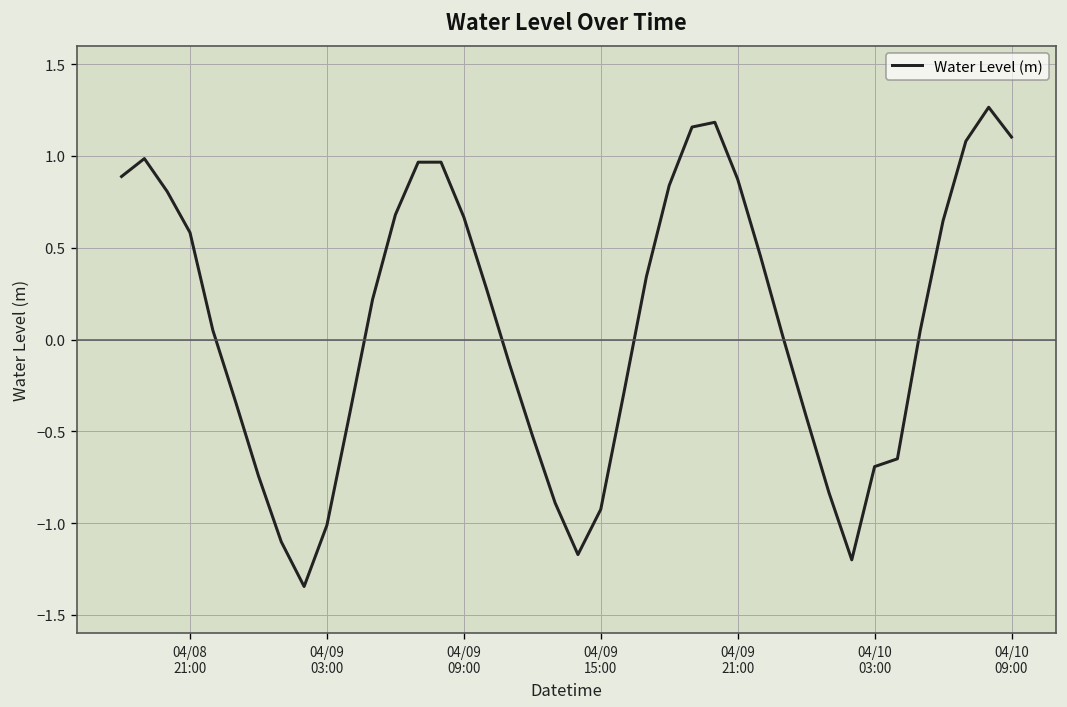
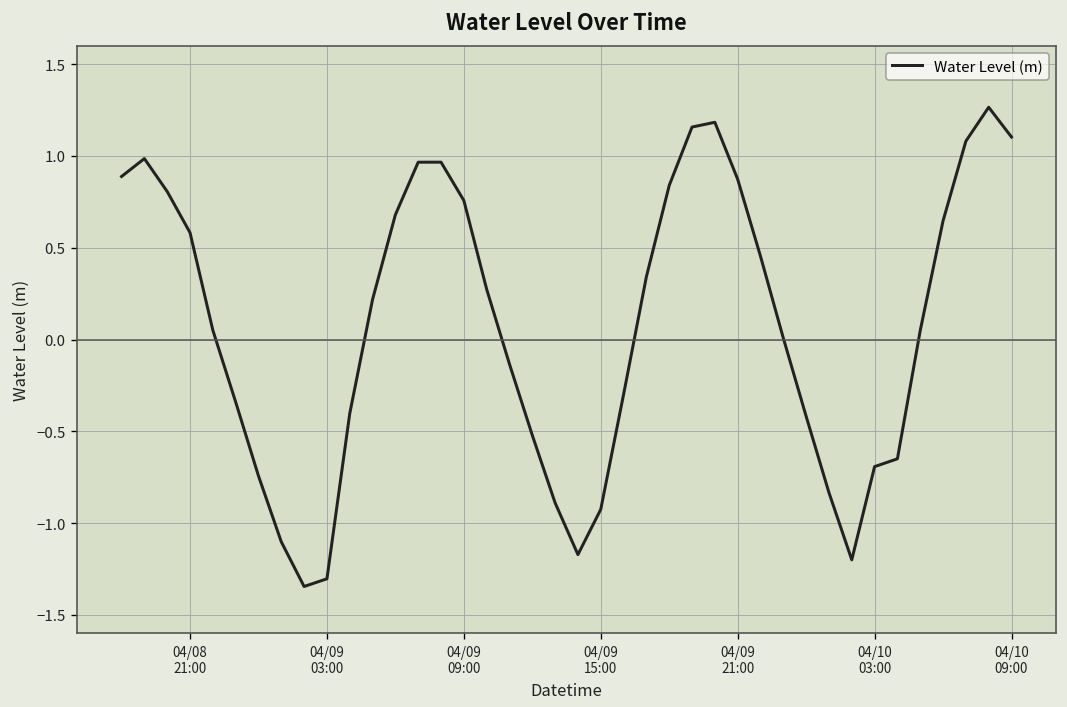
  {
    "04/08 21:00": 0.58,
-   "04/09 03:00": -1.01,
-   "04/09 09:00": 0.67,
+   "04/09 03:00": -1.30,
+   "04/09 09:00": 0.76,
    "04/09 15:00": -0.92,
    "04/09 21:00": 0.87,
    "04/10 03:00": -0.69,
    "04/10 09:00": 1.10
  }
